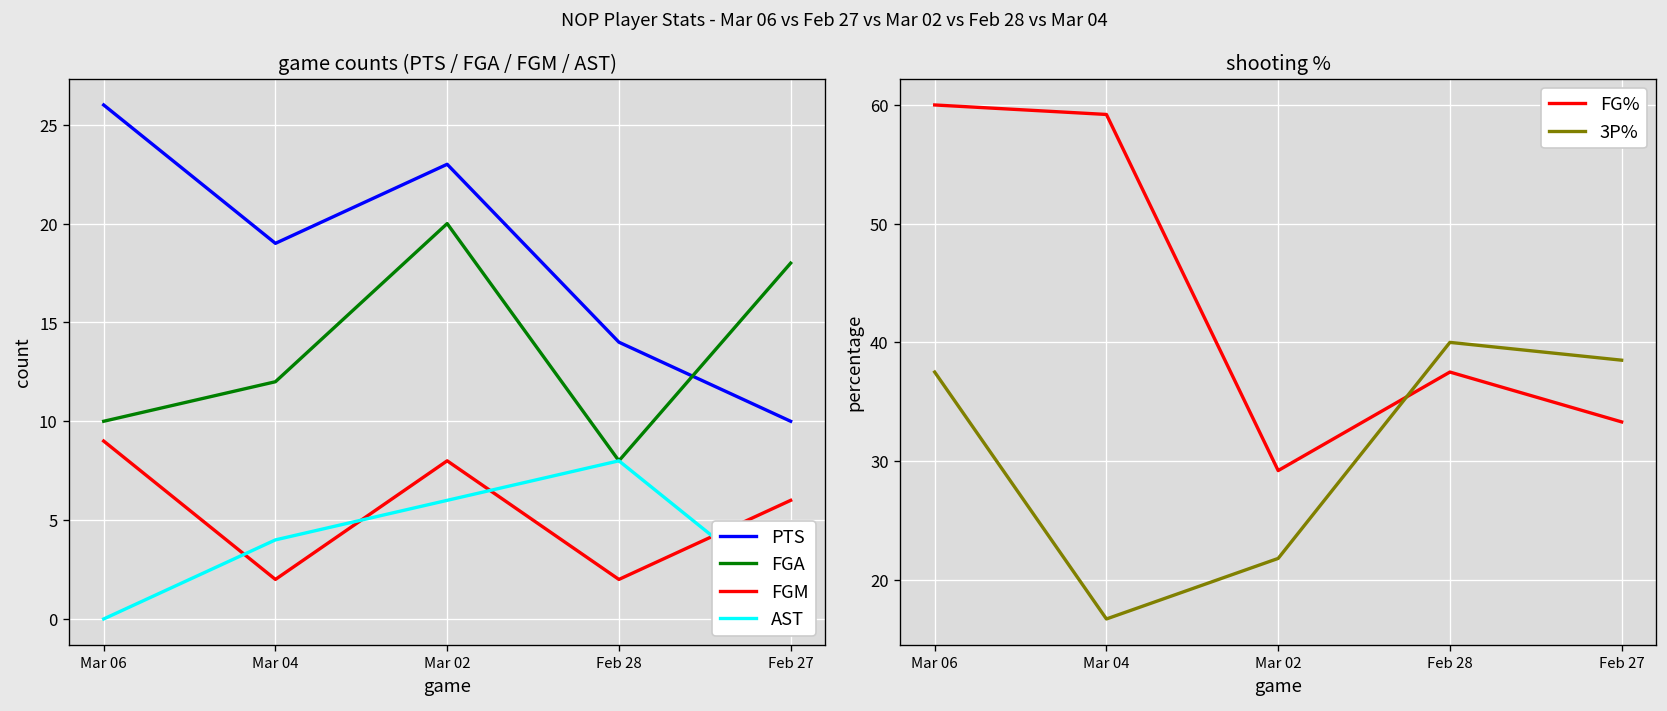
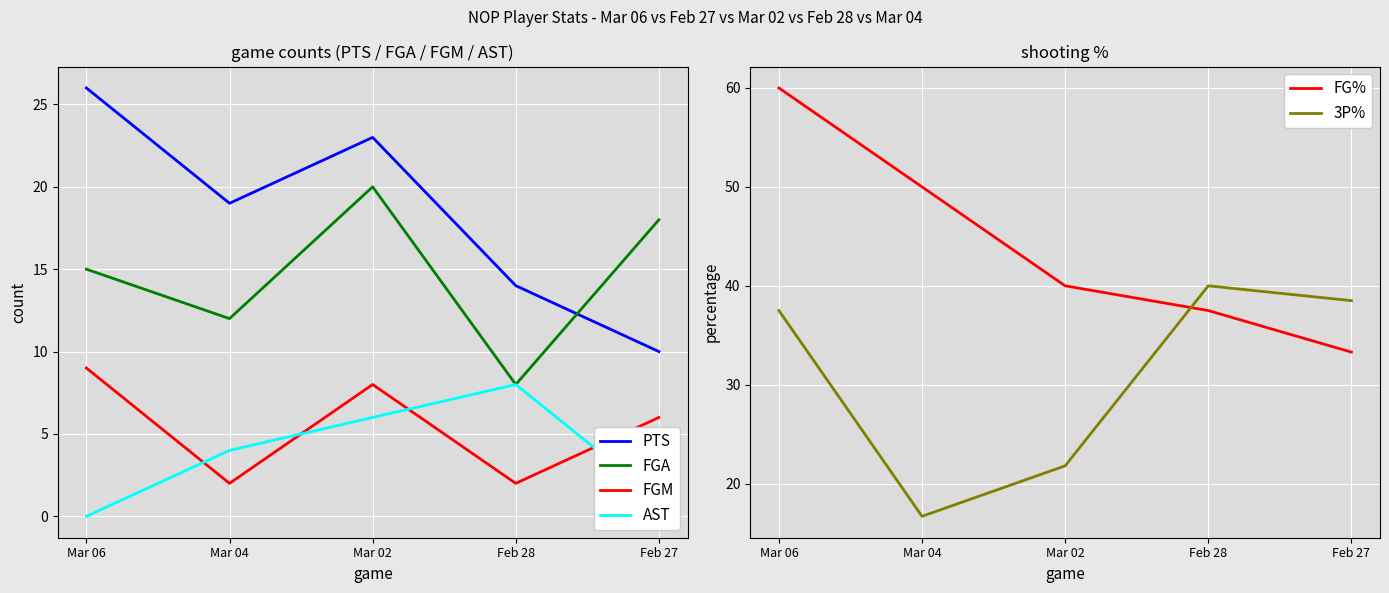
  {
    "game counts (PTS / FGA / FGM / AST)": {
      "PTS": {
        "Mar 06": 26,
        "Mar 04": 19,
        "Mar 02": 23,
        "Feb 28": 14,
        "Feb 27": 10
      },
      "FGA": {
-       "Mar 06": 10,
+       "Mar 06": 15,
        "Mar 04": 12,
        "Mar 02": 20,
        "Feb 27": 18
      },
      "FGM": {
        "Mar 06": 9,
        "Mar 04": 2,
        "Mar 02": 8,
        "Feb 28": 2,
        "Feb 27": 6
      },
      "AST": {
        "Mar 06": 0,
        "Mar 04": 4,
        "Mar 02": 6
      }
    },
    "shooting %": {
      "FG%": {
        "Mar 06": 60,
-       "Mar 04": 59,
-       "Mar 02": 29,
+       "Mar 04": 50,
+       "Mar 02": 40,
        "Feb 28": 38,
        "Feb 27": 33
      },
      "3P%": {
        "Mar 06": 38,
        "Mar 04": 17,
        "Mar 02": 22,
        "Feb 28": 40,
        "Feb 27": 39
      }
    }
  }
